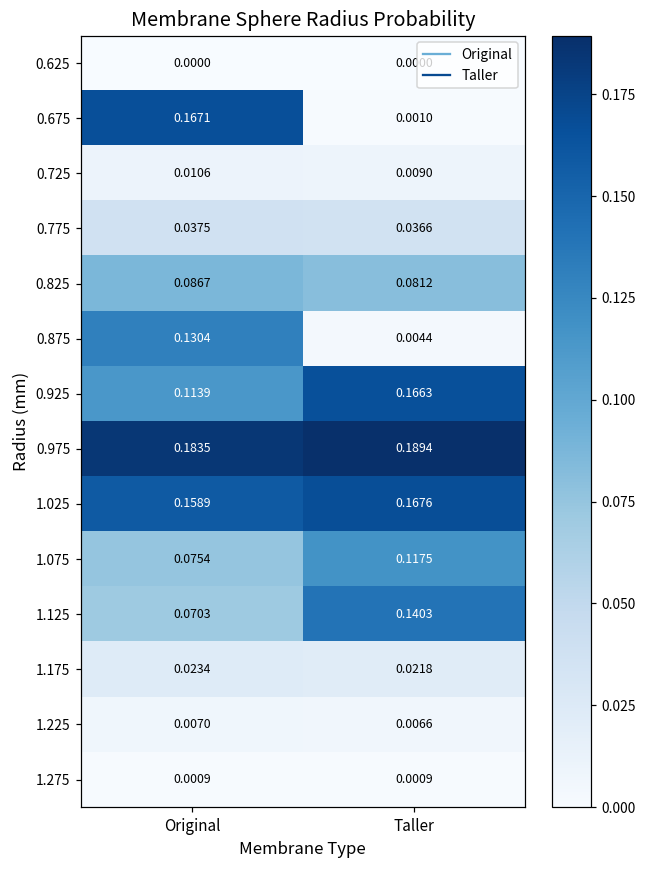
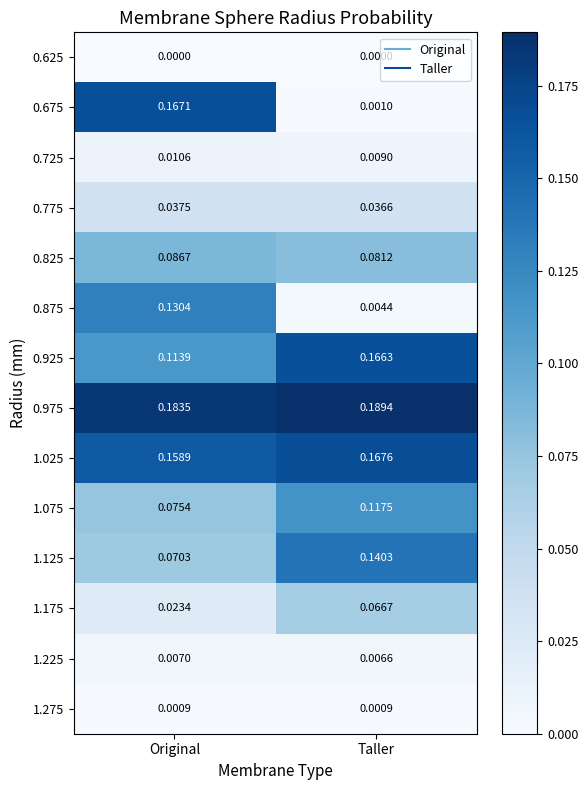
  {
    "0.625": {
      "Original": 0.0000
    },
    "0.675": {
      "Original": 0.1671,
      "Taller": 0.0010
    },
    "0.725": {
      "Original": 0.0106,
      "Taller": 0.0090
    },
    "0.775": {
      "Original": 0.0375,
      "Taller": 0.0366
    },
    "0.825": {
      "Original": 0.0867,
      "Taller": 0.0812
    },
    "0.875": {
      "Original": 0.1304,
      "Taller": 0.0044
    },
    "0.925": {
      "Original": 0.1139,
      "Taller": 0.1663
    },
    "0.975": {
      "Original": 0.1835,
      "Taller": 0.1894
    },
    "1.025": {
      "Original": 0.1589,
      "Taller": 0.1676
    },
    "1.075": {
      "Original": 0.0754,
      "Taller": 0.1175
    },
    "1.125": {
      "Original": 0.0703,
      "Taller": 0.1403
    },
    "1.175": {
      "Original": 0.0234,
-     "Taller": 0.0218
+     "Taller": 0.0667
    },
    "1.225": {
      "Original": 0.0070,
      "Taller": 0.0066
    },
    "1.275": {
      "Original": 0.0009,
      "Taller": 0.0009
    }
  }
